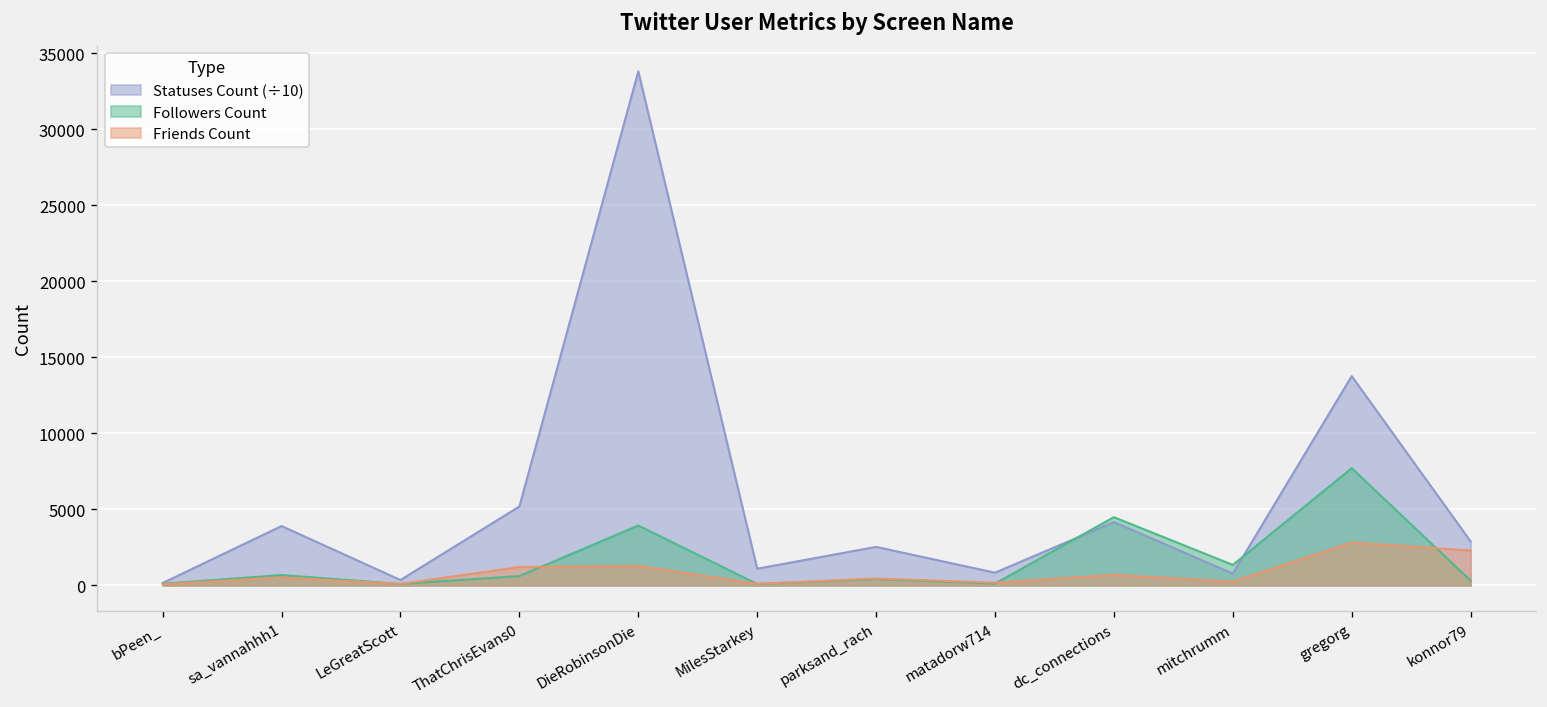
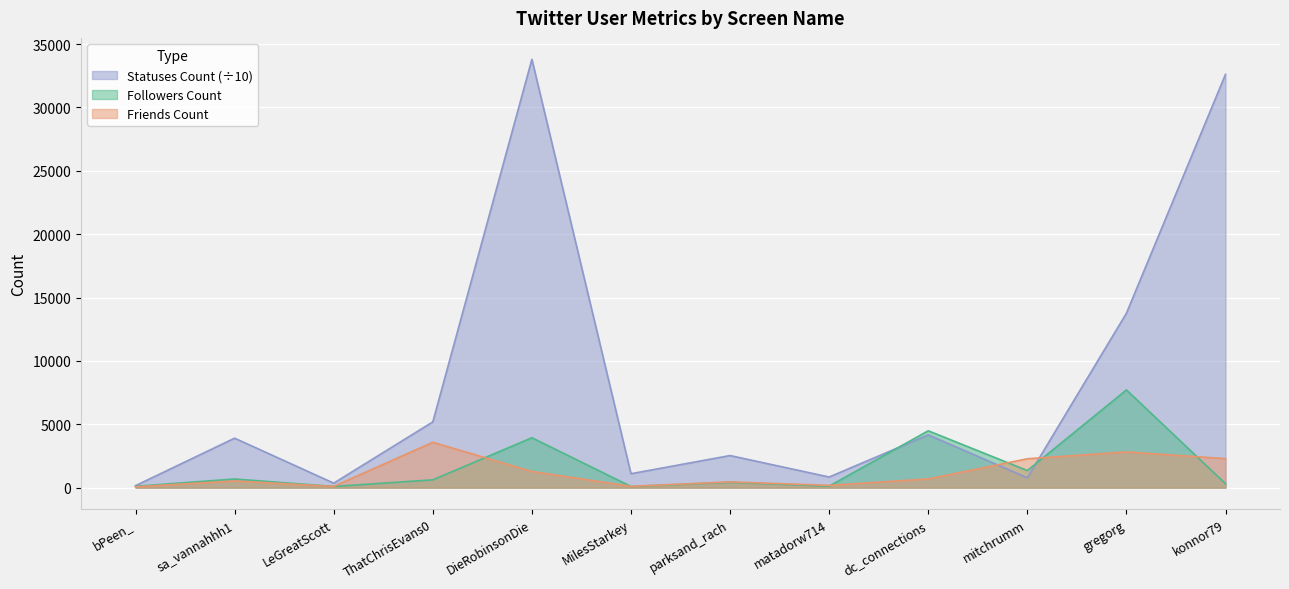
  {
    "Statuses Count (÷10)": {
      "sa_vannahhh1": 3900,
      "LeGreatScott": 400,
      "ThatChrisEvans0": 5200,
      "DieRobinsonDie": 33800,
      "MilesStarkey": 1100,
      "parksand_rach": 2500,
      "matadorw714": 800,
      "dc_connections": 4200,
      "mitchrumm": 800,
      "gregorg": 13800,
-     "konnor79": 2900
+     "konnor79": 32600
    },
    "Followers Count": {
      "ThatChrisEvans0": 600,
      "DieRobinsonDie": 3900,
      "dc_connections": 4500,
      "mitchrumm": 1300,
      "gregorg": 7700,
      "konnor79": 300
    },
    "Friends Count": {
-     "ThatChrisEvans0": 1200,
+     "ThatChrisEvans0": 3600,
      "DieRobinsonDie": 1300,
      "dc_connections": 700,
-     "mitchrumm": 200,
+     "mitchrumm": 2300,
      "gregorg": 2800,
      "konnor79": 2300
    }
  }
